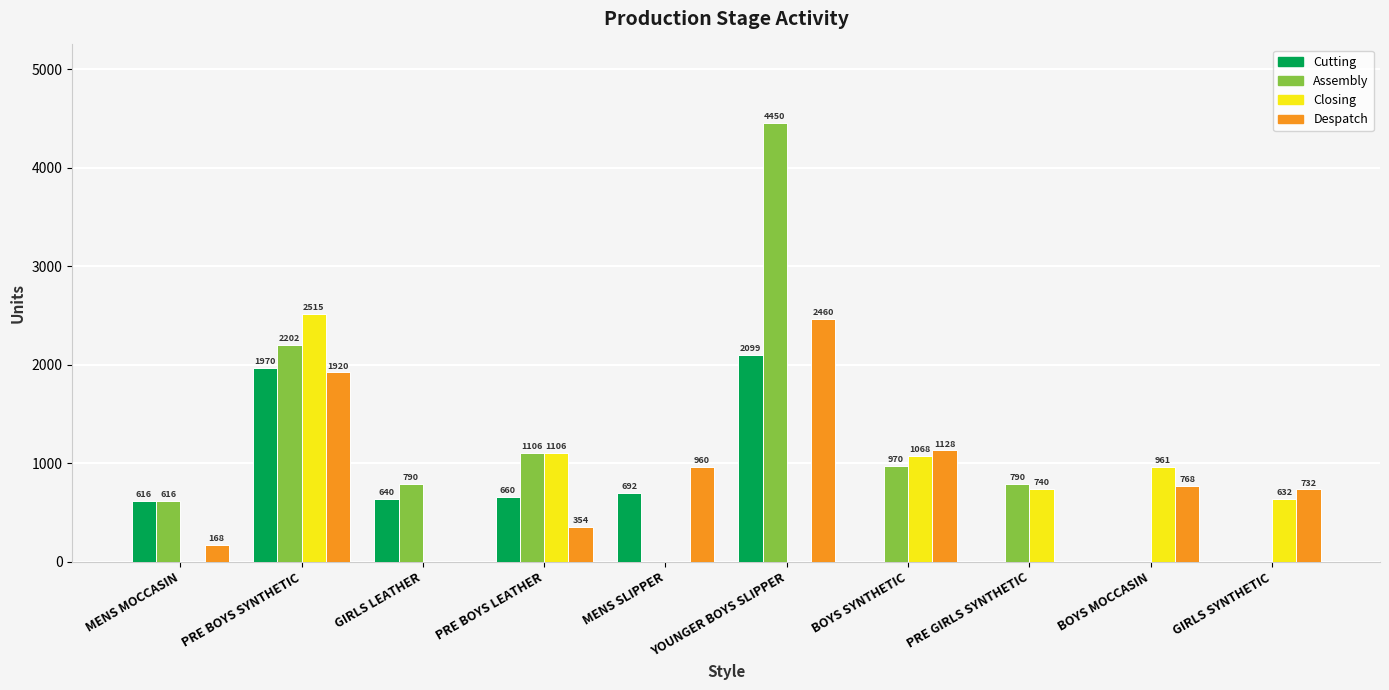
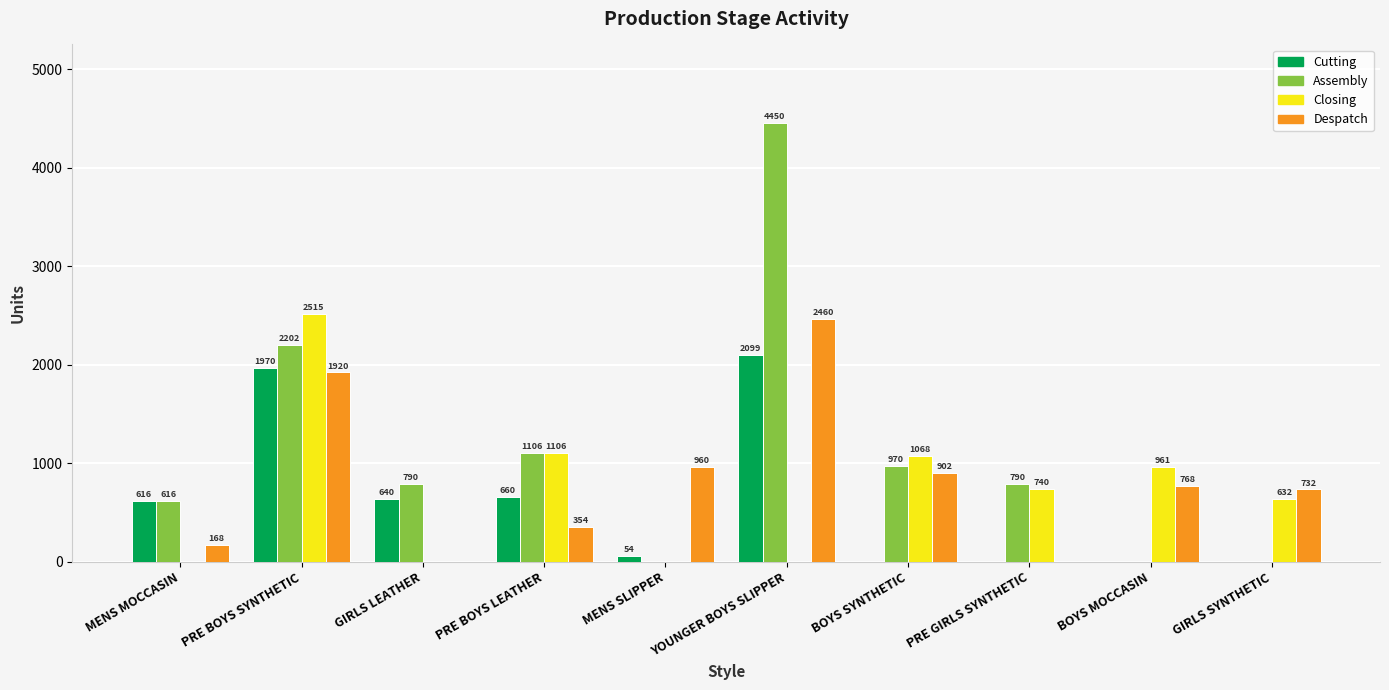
  {
    "Cutting": {
      "MENS MOCCASIN": 616,
      "PRE BOYS SYNTHETIC": 1970,
      "GIRLS LEATHER": 640,
      "PRE BOYS LEATHER": 660,
-     "MENS SLIPPER": 692,
+     "MENS SLIPPER": 54,
      "YOUNGER BOYS SLIPPER": 2099
    },
    "Assembly": {
      "MENS MOCCASIN": 616,
      "PRE BOYS SYNTHETIC": 2202,
      "GIRLS LEATHER": 790,
      "PRE BOYS LEATHER": 1106,
      "YOUNGER BOYS SLIPPER": 4450,
      "BOYS SYNTHETIC": 970,
      "PRE GIRLS SYNTHETIC": 790
    },
    "Closing": {
      "PRE BOYS SYNTHETIC": 2515,
      "PRE BOYS LEATHER": 1106,
      "BOYS SYNTHETIC": 1068,
      "PRE GIRLS SYNTHETIC": 740,
      "BOYS MOCCASIN": 961,
      "GIRLS SYNTHETIC": 632
    },
    "Despatch": {
      "MENS MOCCASIN": 168,
      "PRE BOYS SYNTHETIC": 1920,
      "PRE BOYS LEATHER": 354,
      "MENS SLIPPER": 960,
      "YOUNGER BOYS SLIPPER": 2460,
-     "BOYS SYNTHETIC": 1128,
+     "BOYS SYNTHETIC": 902,
      "BOYS MOCCASIN": 768,
      "GIRLS SYNTHETIC": 732
    }
  }
